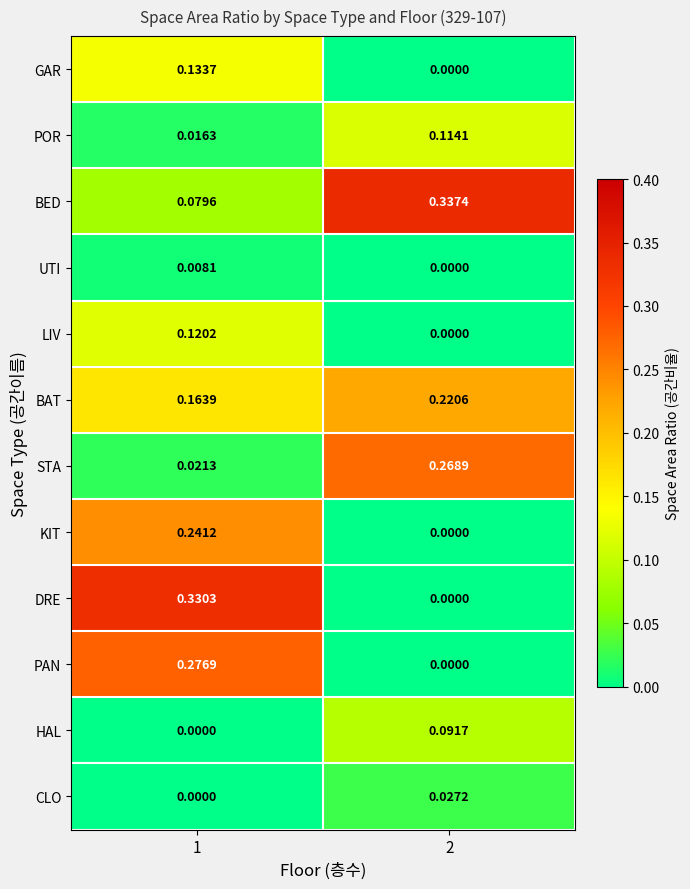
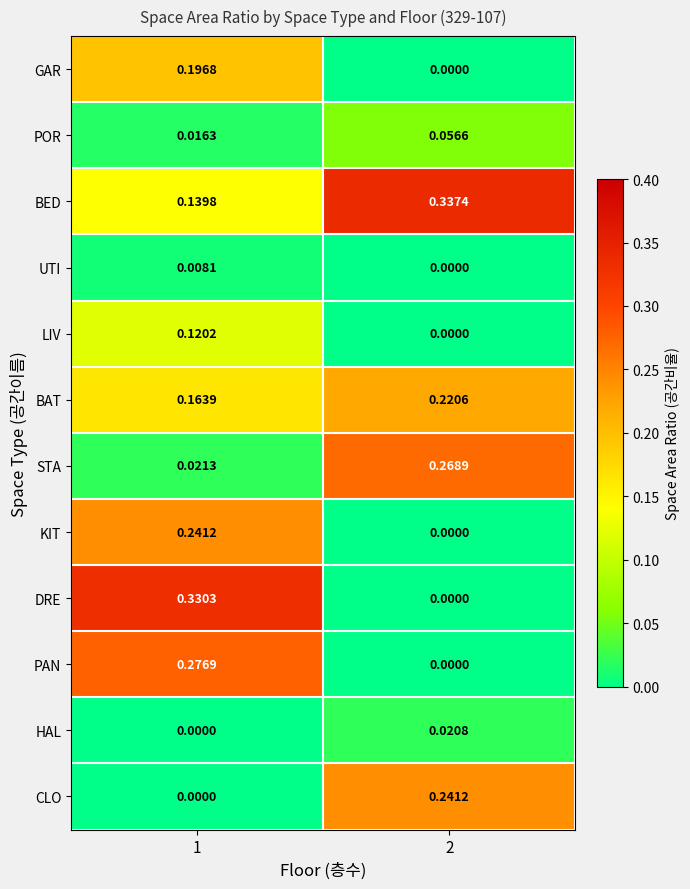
  {
    "GAR": {
-     "1": 0.1337,
+     "1": 0.1968,
      "2": 0.0000
    },
    "POR": {
      "1": 0.0163,
-     "2": 0.1141
+     "2": 0.0566
    },
    "BED": {
-     "1": 0.0796,
+     "1": 0.1398,
      "2": 0.3374
    },
    "UTI": {
      "1": 0.0081,
      "2": 0.0000
    },
    "LIV": {
      "1": 0.1202,
      "2": 0.0000
    },
    "BAT": {
      "1": 0.1639,
      "2": 0.2206
    },
    "STA": {
      "1": 0.0213,
      "2": 0.2689
    },
    "KIT": {
      "1": 0.2412,
      "2": 0.0000
    },
    "DRE": {
      "1": 0.3303,
      "2": 0.0000
    },
    "PAN": {
      "1": 0.2769,
      "2": 0.0000
    },
    "HAL": {
      "1": 0.0000,
-     "2": 0.0917
+     "2": 0.0208
    },
    "CLO": {
      "1": 0.0000,
-     "2": 0.0272
+     "2": 0.2412
    }
  }
